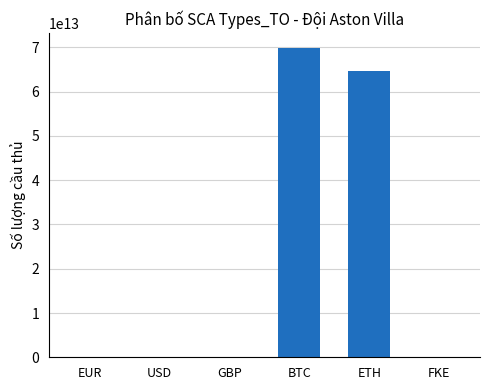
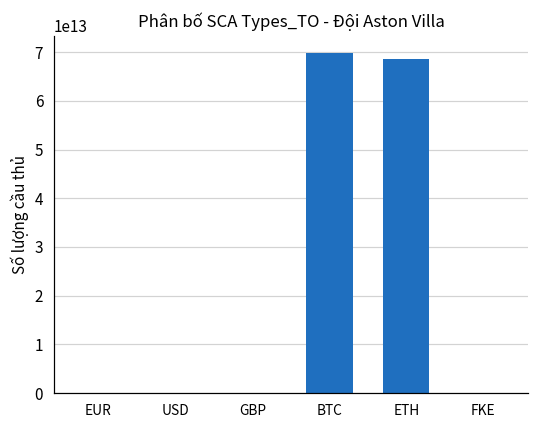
  {
    "BTC": 70000000000000,
-   "ETH": 65000000000000
+   "ETH": 69000000000000
  }
